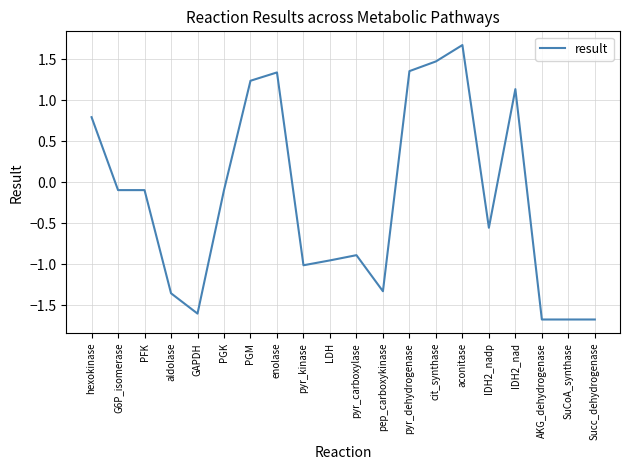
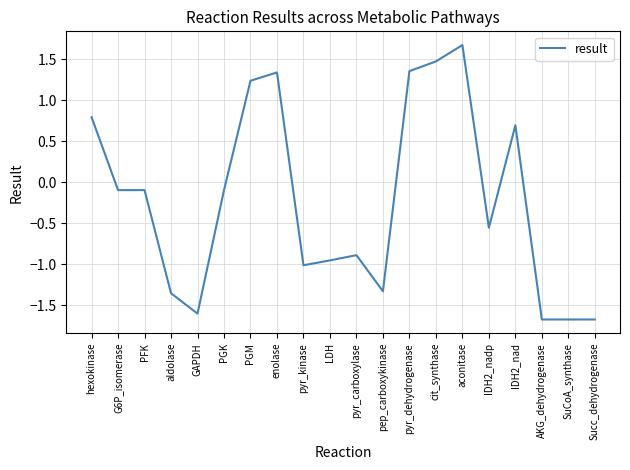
  {
    "hexokinase": 0.8,
    "G6P_isomerase": -0.1,
    "PFK": -0.1,
    "aldolase": -1.4,
    "GAPDH": -1.6,
    "PGK": -0.1,
    "PGM": 1.2,
    "enolase": 1.3,
    "pyr_kinase": -1.0,
    "LDH": -1.0,
    "pyr_carboxylase": -0.9,
    "pep_carboxykinase": -1.3,
    "pyr_dehydrogenase": 1.4,
    "cit_synthase": 1.5,
    "aconitase": 1.7,
    "IDH2_nadp": -0.6,
-   "IDH2_nad": 1.1,
+   "IDH2_nad": 0.7,
    "AKG_dehydrogenase": -1.7,
    "SuCoA_synthase": -1.7,
    "Succ_dehydrogenase": -1.7
  }
